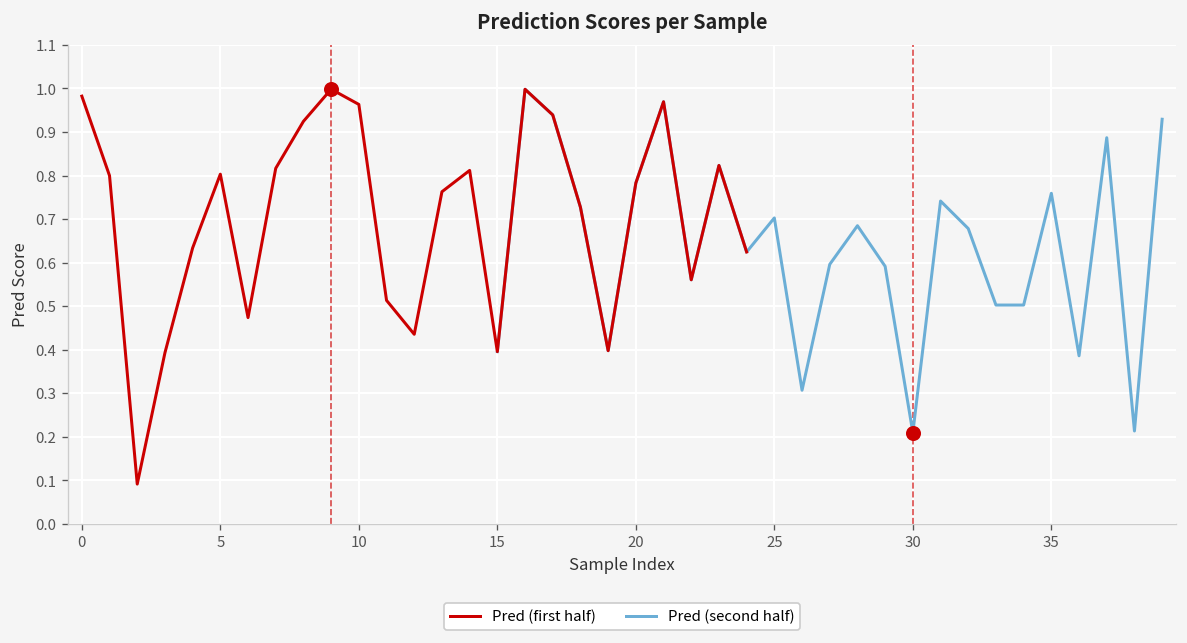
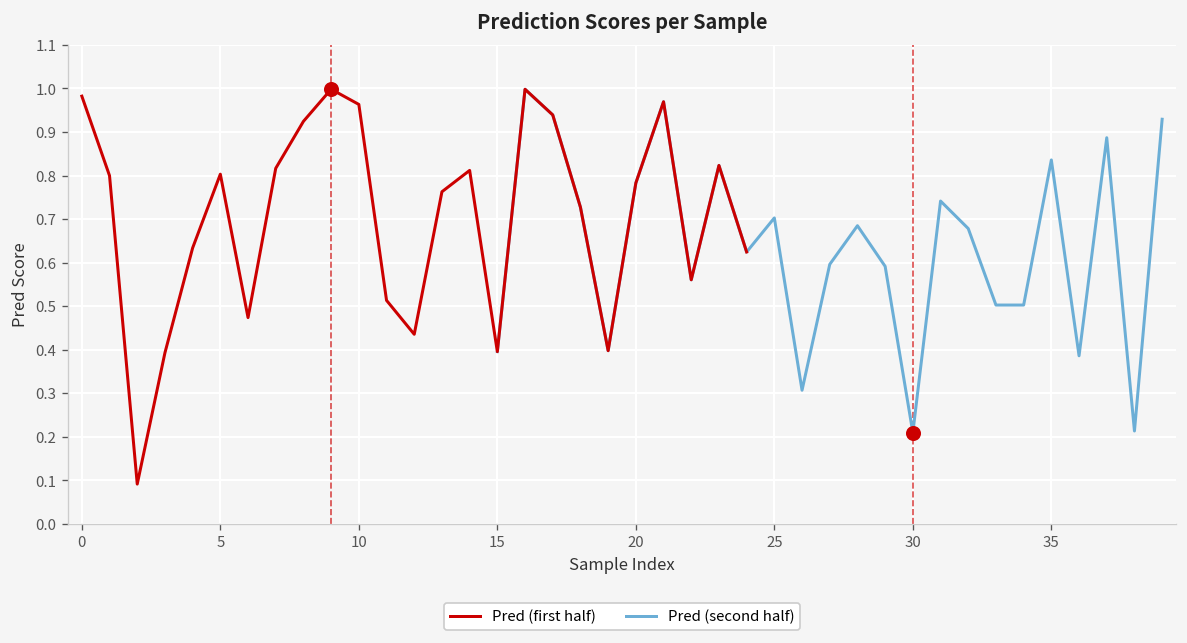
  {
    "Pred (second half)": {
      "25": 0.70,
-     "35": 0.76
+     "35": 0.84
    }
  }
